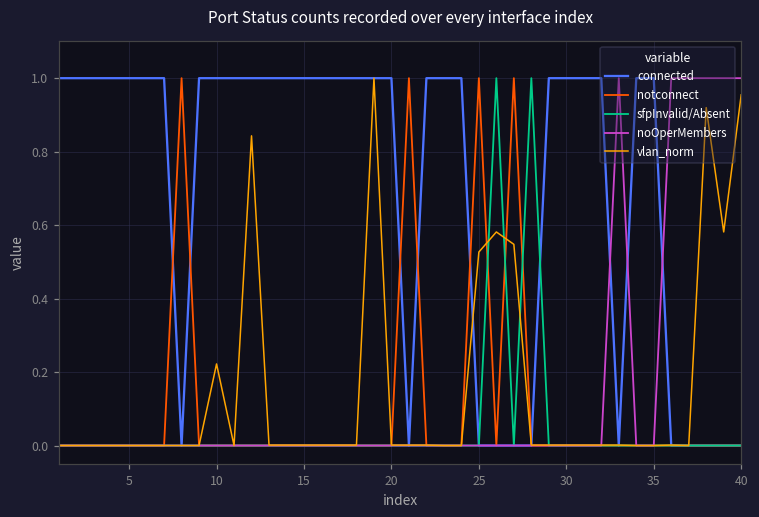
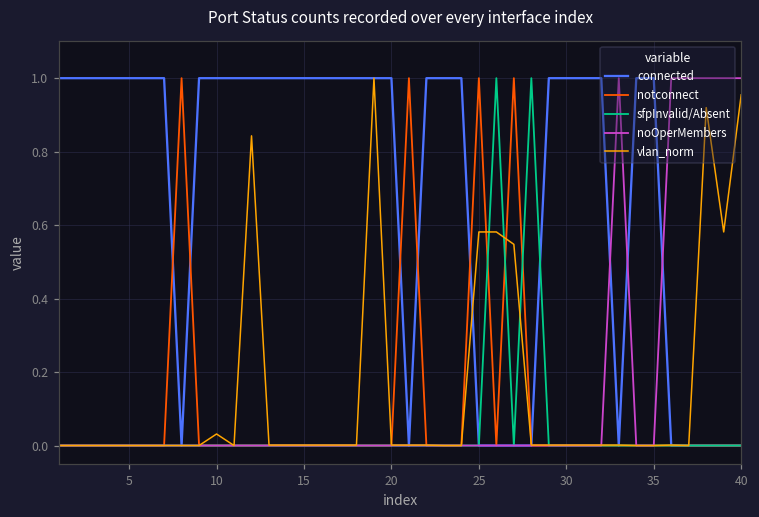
  {
    "connected": {
      "5": 1.00,
      "10": 1.00,
      "15": 1.00,
      "20": 1.00,
      "30": 1.00
    },
    "notconnect": {
      "25": 1.00
    },
    "noOperMembers": {
      "40": 1.00
    },
    "vlan_norm": {
-     "10": 0.22,
-     "25": 0.53,
+     "10": 0.03,
+     "25": 0.58,
      "40": 0.95
    }
  }
